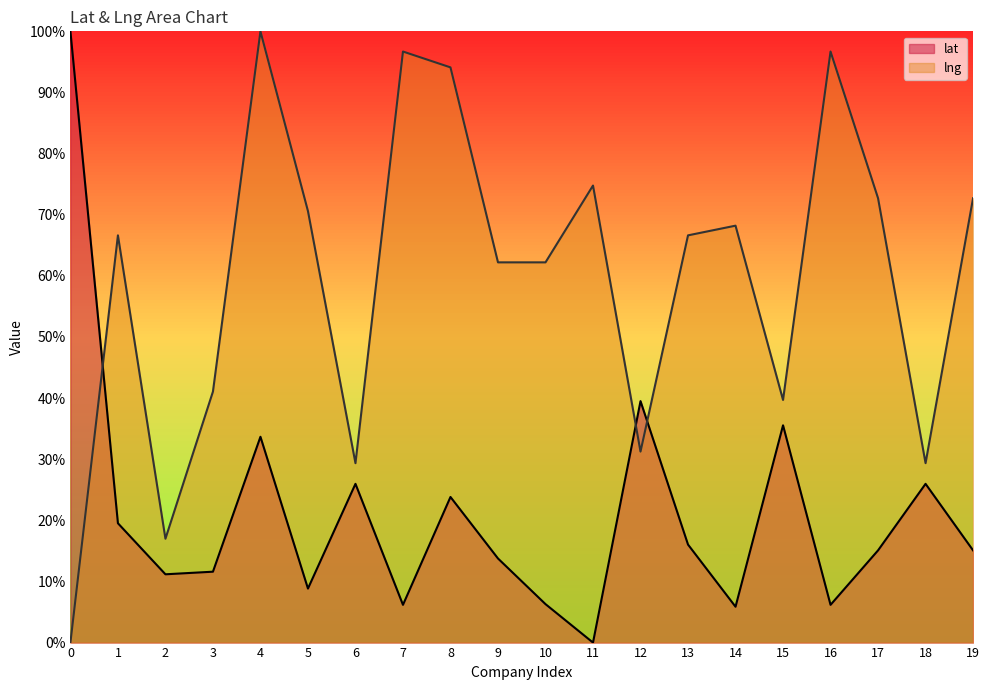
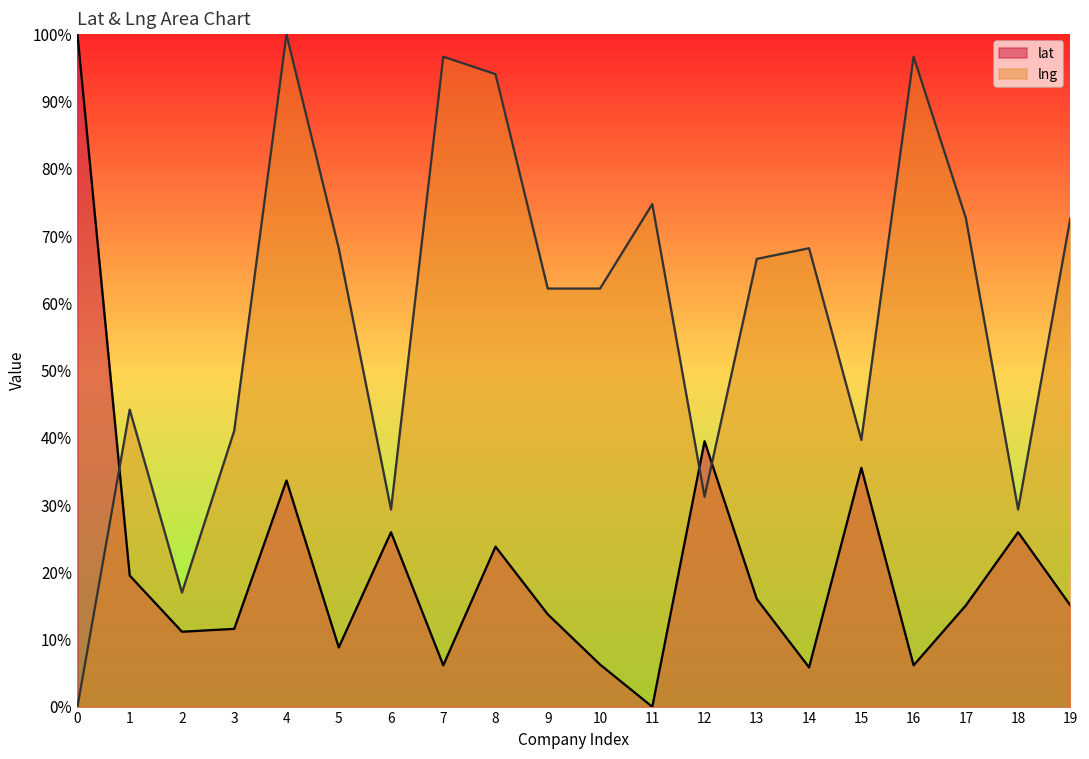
  {
    "lat": {
      "0": "100%",
      "1": "20%",
      "2": "11%",
      "3": "12%",
      "4": "34%",
      "5": "9%",
      "6": "26%",
      "7": "6%",
      "8": "24%",
      "9": "14%",
      "10": "6%",
      "11": "0%",
      "12": "40%",
      "13": "16%",
      "14": "6%",
      "15": "36%",
      "16": "6%",
      "17": "15%",
      "18": "26%",
      "19": "15%"
    },
    "lng": {
      "0": "0%",
-     "1": "67%",
+     "1": "44%",
      "2": "17%",
      "3": "41%",
      "4": "100%",
-     "5": "71%",
+     "5": "68%",
      "6": "29%",
      "7": "97%",
      "8": "94%",
      "9": "62%",
      "10": "62%",
      "11": "75%",
      "12": "31%",
      "13": "67%",
      "14": "68%",
      "15": "40%",
      "16": "97%",
      "17": "73%",
      "18": "29%",
      "19": "73%"
    }
  }
